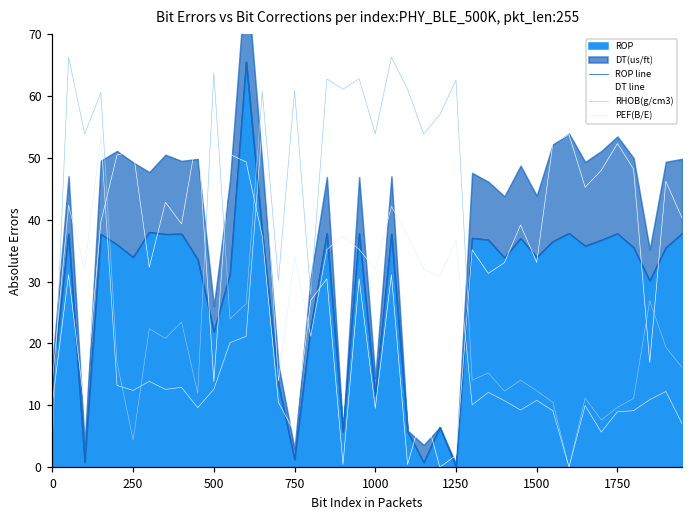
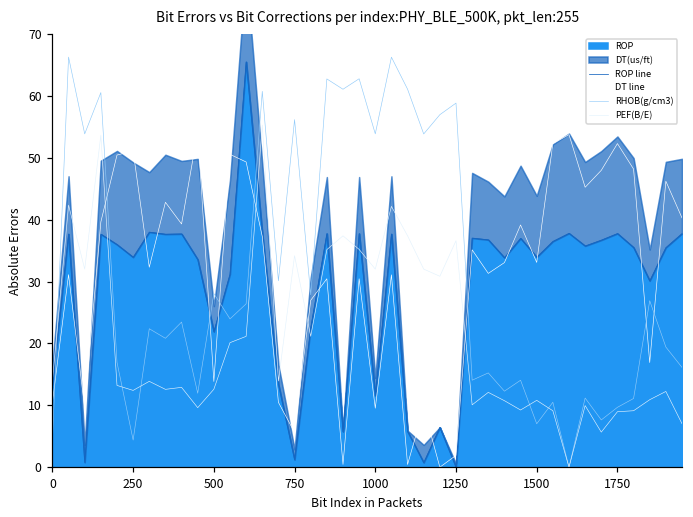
  {
    "ROP": {
      "0": 13,
      "250": 34,
      "500": 22,
      "750": 1,
      "1000": 12,
      "1250": 0,
      "1500": 34,
      "1750": 38
    },
    "DT(us/ft)": {
      "0": 3,
      "250": 15,
      "500": 4,
      "750": 2,
      "1000": 3,
      "1250": 1,
      "1500": 10,
      "1750": 16
    },
    "RHOB(g/cm3)": {
      "0": 4,
      "250": 4,
-     "500": 64,
-     "750": 61,
+     "500": 28,
+     "750": 56,
      "1000": 54,
-     "1250": 63,
-     "1500": 12,
+     "1250": 59,
+     "1500": 7,
      "1750": 10
    }
  }
